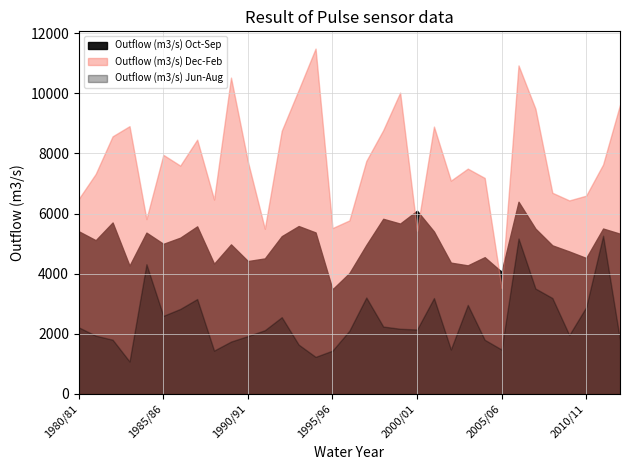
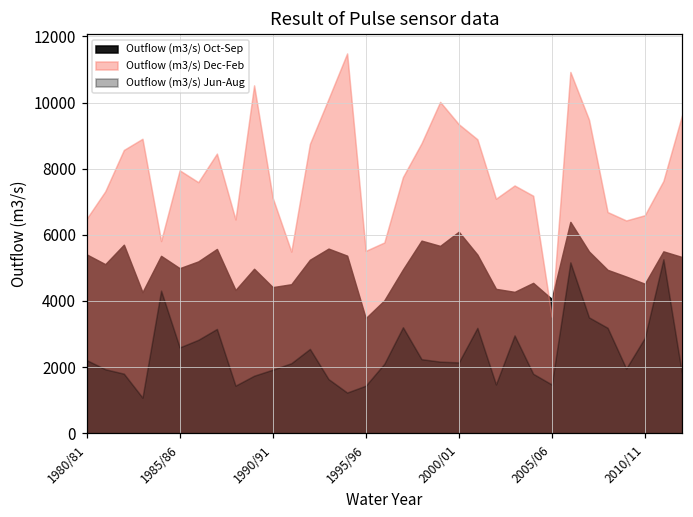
  {
    "Outflow (m3/s) Dec-Feb": {
      "1980/81": 6500,
      "1985/86": 8000,
-     "1990/91": 7700,
+     "1990/91": 7100,
      "1995/96": 5500,
-     "2000/01": 5400,
+     "2000/01": 9300,
      "2005/06": 3500,
      "2010/11": 6600
    }
  }
